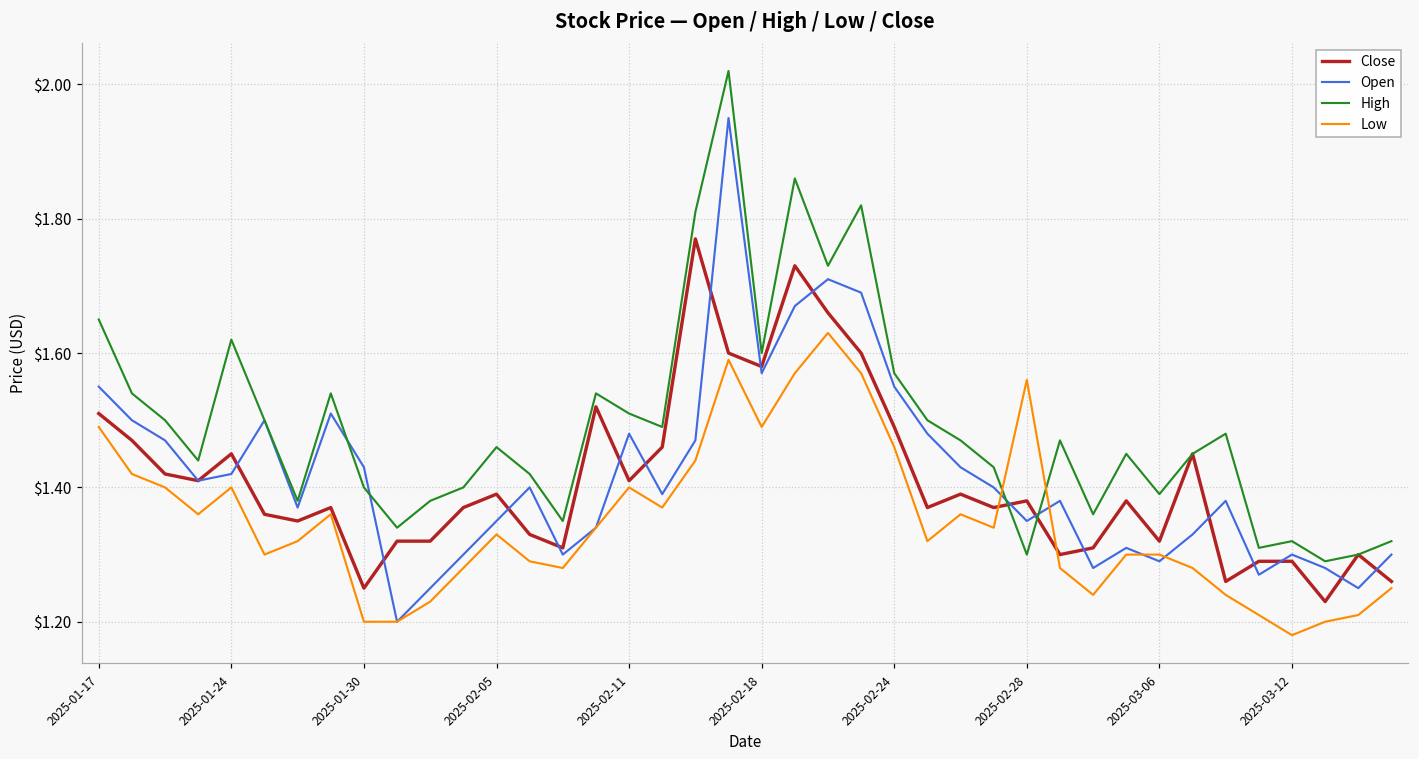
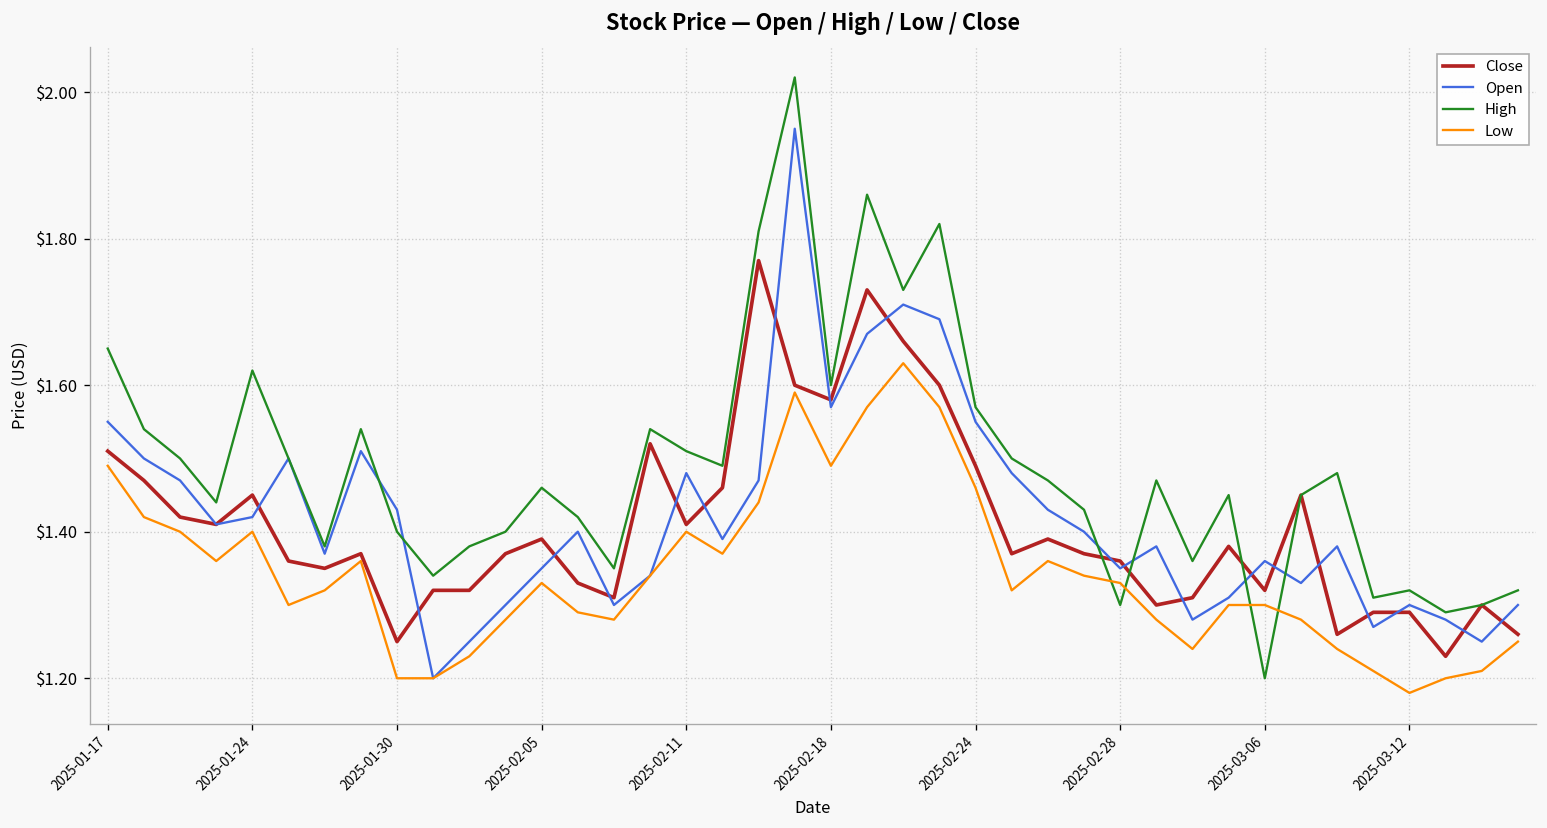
  {
    "Close": {
      "2025-01-17": "$1.51",
      "2025-01-24": "$1.45",
      "2025-01-30": "$1.25",
      "2025-02-05": "$1.39",
      "2025-02-11": "$1.41",
      "2025-02-18": "$1.58",
      "2025-02-24": "$1.49",
-     "2025-02-28": "$1.38",
+     "2025-02-28": "$1.36",
      "2025-03-06": "$1.32",
      "2025-03-12": "$1.29"
    },
    "Open": {
      "2025-01-17": "$1.55",
      "2025-01-24": "$1.42",
      "2025-01-30": "$1.43",
      "2025-02-05": "$1.35",
      "2025-02-11": "$1.48",
      "2025-02-18": "$1.57",
      "2025-02-24": "$1.55",
      "2025-02-28": "$1.35",
-     "2025-03-06": "$1.29",
+     "2025-03-06": "$1.36",
      "2025-03-12": "$1.30"
    },
    "High": {
      "2025-01-17": "$1.65",
      "2025-01-24": "$1.62",
      "2025-01-30": "$1.40",
      "2025-02-05": "$1.46",
      "2025-02-11": "$1.51",
      "2025-02-18": "$1.60",
      "2025-02-24": "$1.57",
      "2025-02-28": "$1.30",
-     "2025-03-06": "$1.39",
+     "2025-03-06": "$1.20",
      "2025-03-12": "$1.32"
    },
    "Low": {
      "2025-01-17": "$1.49",
      "2025-01-24": "$1.40",
      "2025-01-30": "$1.20",
      "2025-02-05": "$1.33",
      "2025-02-11": "$1.40",
      "2025-02-18": "$1.49",
      "2025-02-24": "$1.46",
-     "2025-02-28": "$1.56",
+     "2025-02-28": "$1.33",
      "2025-03-06": "$1.30",
      "2025-03-12": "$1.18"
    }
  }
